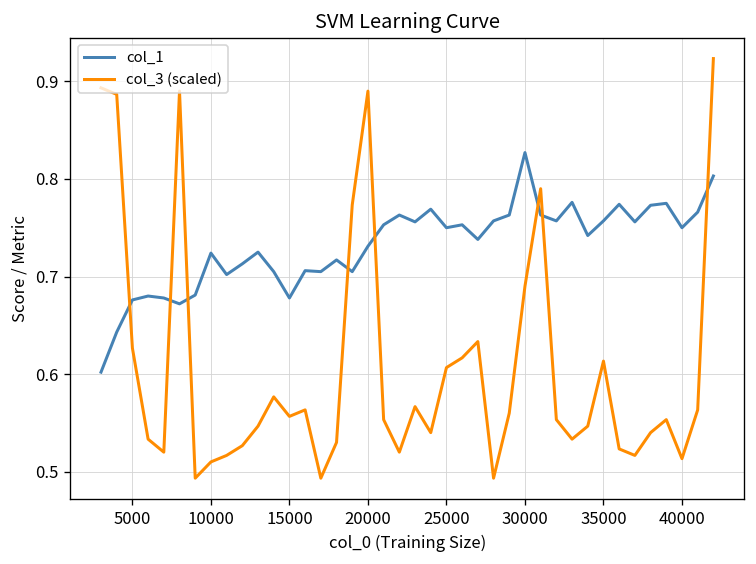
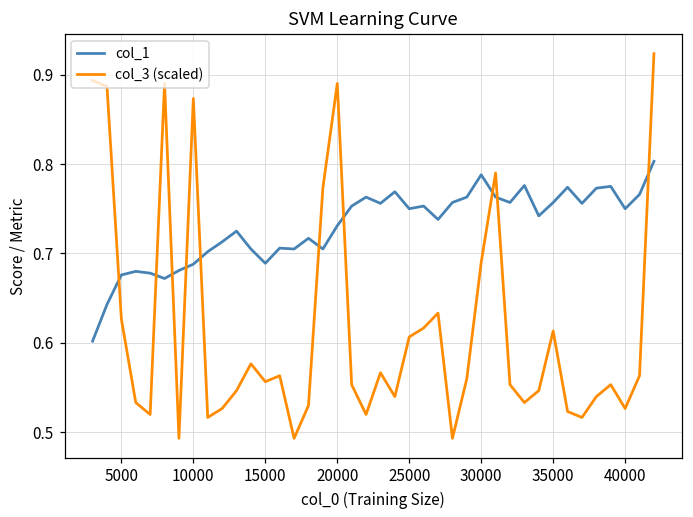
  {
    "col_1": {
      "5000": 0.68,
-     "10000": 0.72,
-     "15000": 0.68,
+     "10000": 0.69,
+     "15000": 0.69,
      "20000": 0.73,
      "25000": 0.75,
-     "30000": 0.83,
+     "30000": 0.79,
      "35000": 0.76,
      "40000": 0.75
    },
    "col_3 (scaled)": {
      "5000": 0.63,
-     "10000": 0.51,
+     "10000": 0.87,
      "15000": 0.56,
      "20000": 0.89,
      "25000": 0.61,
      "30000": 0.69,
      "35000": 0.61,
-     "40000": 0.51
+     "40000": 0.53
    }
  }
